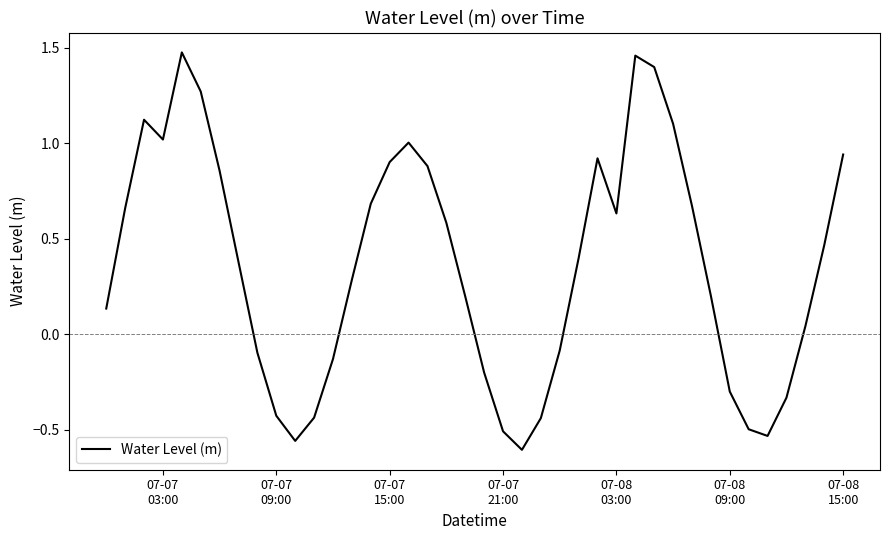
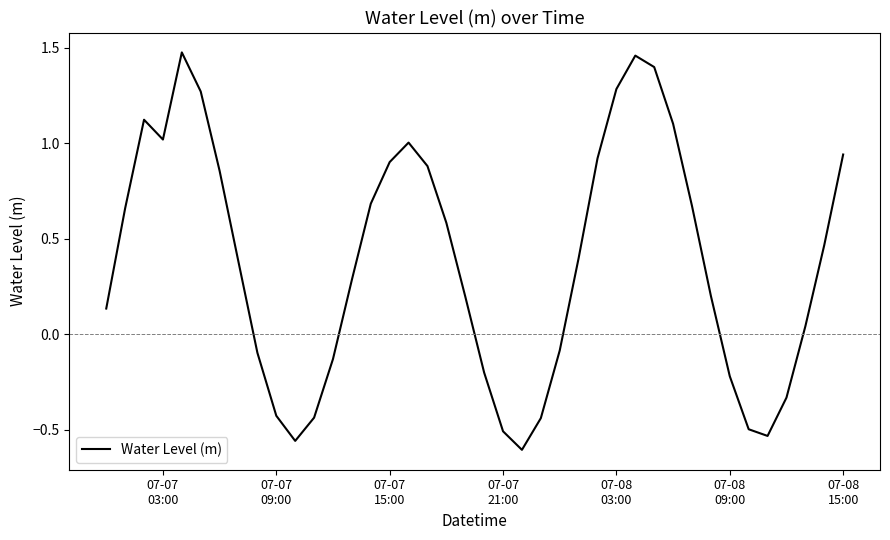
  {
    "07-07 03:00": 1.02,
    "07-07 09:00": -0.43,
    "07-07 15:00": 0.90,
    "07-07 21:00": -0.51,
-   "07-08 03:00": 0.63,
-   "07-08 09:00": -0.30,
+   "07-08 03:00": 1.28,
+   "07-08 09:00": -0.22,
    "07-08 15:00": 0.94
  }
